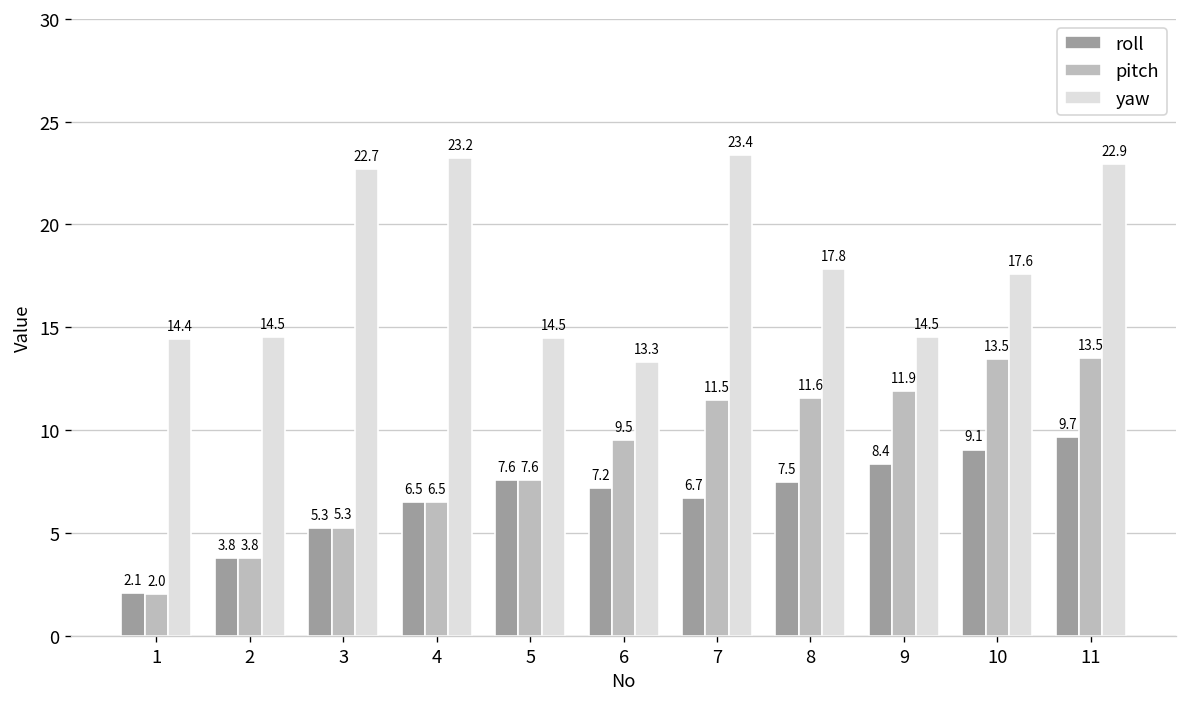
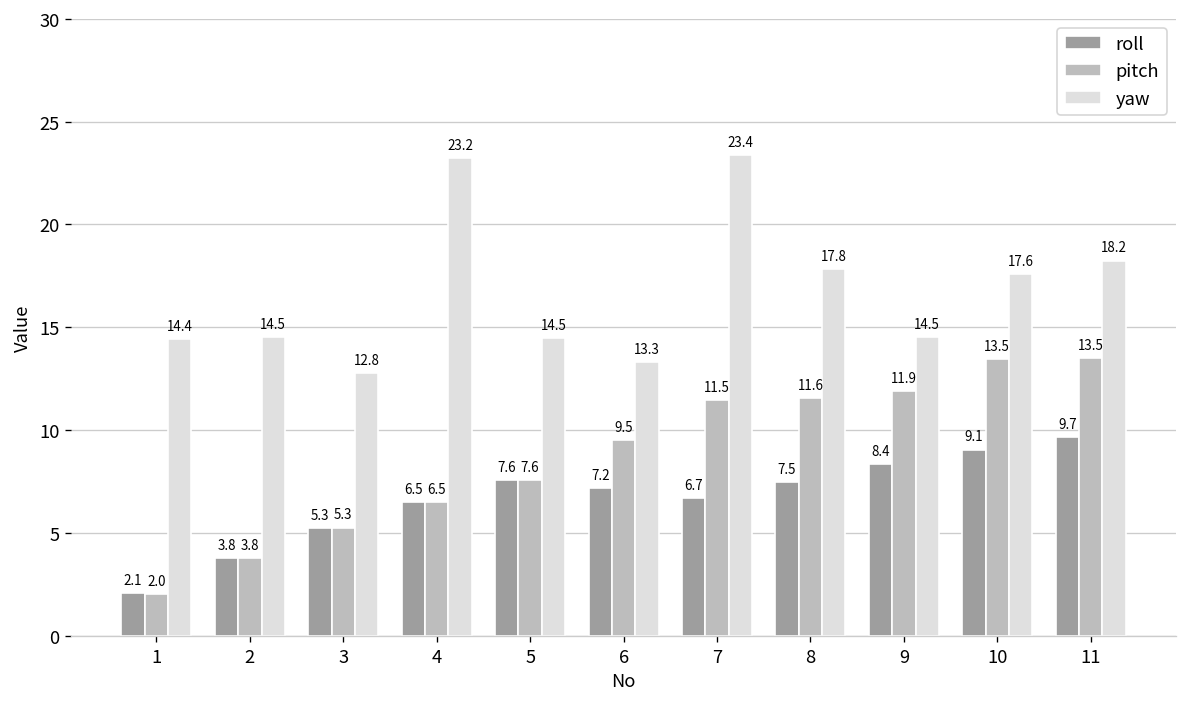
  {
    "yaw": {
      "1": 14.4,
      "2": 14.5,
-     "3": 22.7,
+     "3": 12.8,
      "4": 23.2,
      "5": 14.5,
      "6": 13.3,
      "7": 23.4,
      "8": 17.8,
      "9": 14.5,
      "10": 17.6,
-     "11": 22.9
+     "11": 18.2
    }
  }
